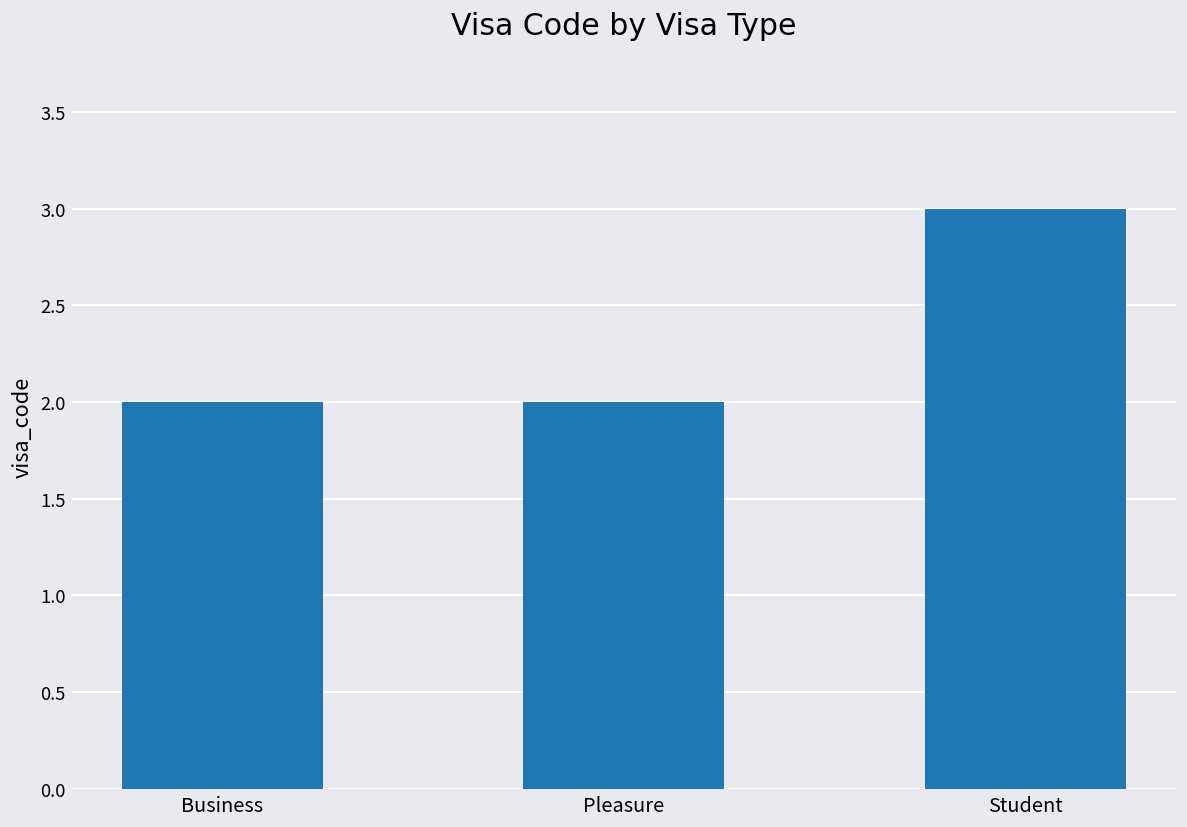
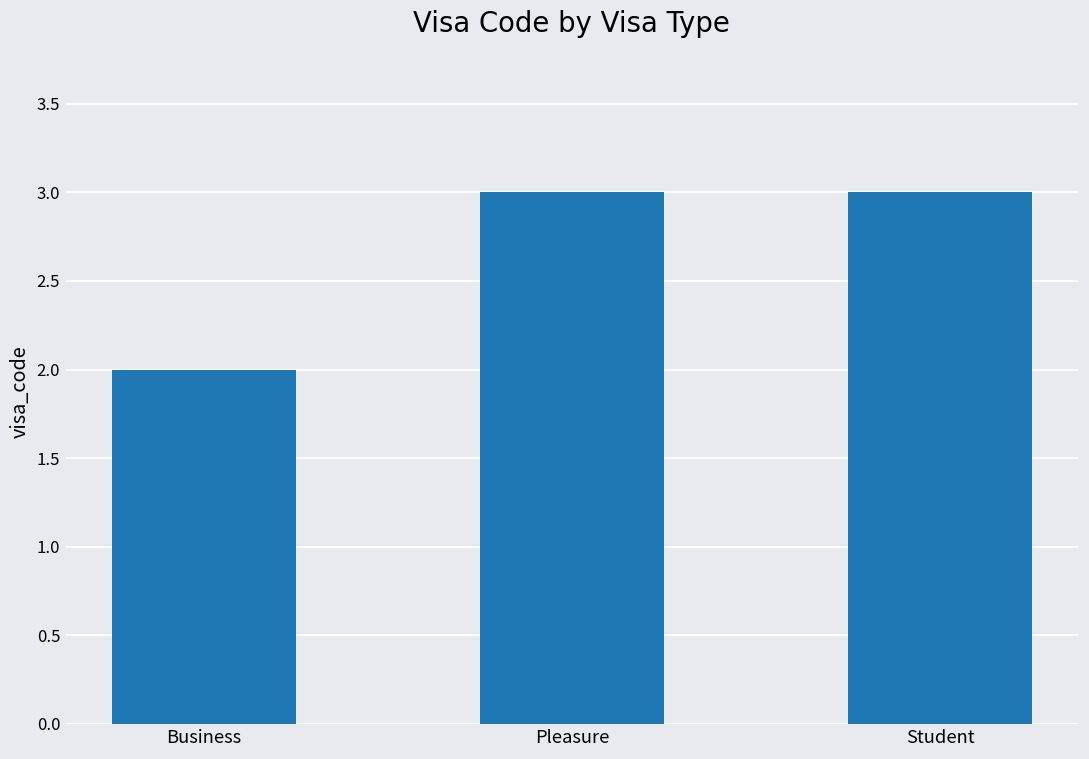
  {
    "Business": 2,
-   "Pleasure": 2,
+   "Pleasure": 3,
    "Student": 3
  }
